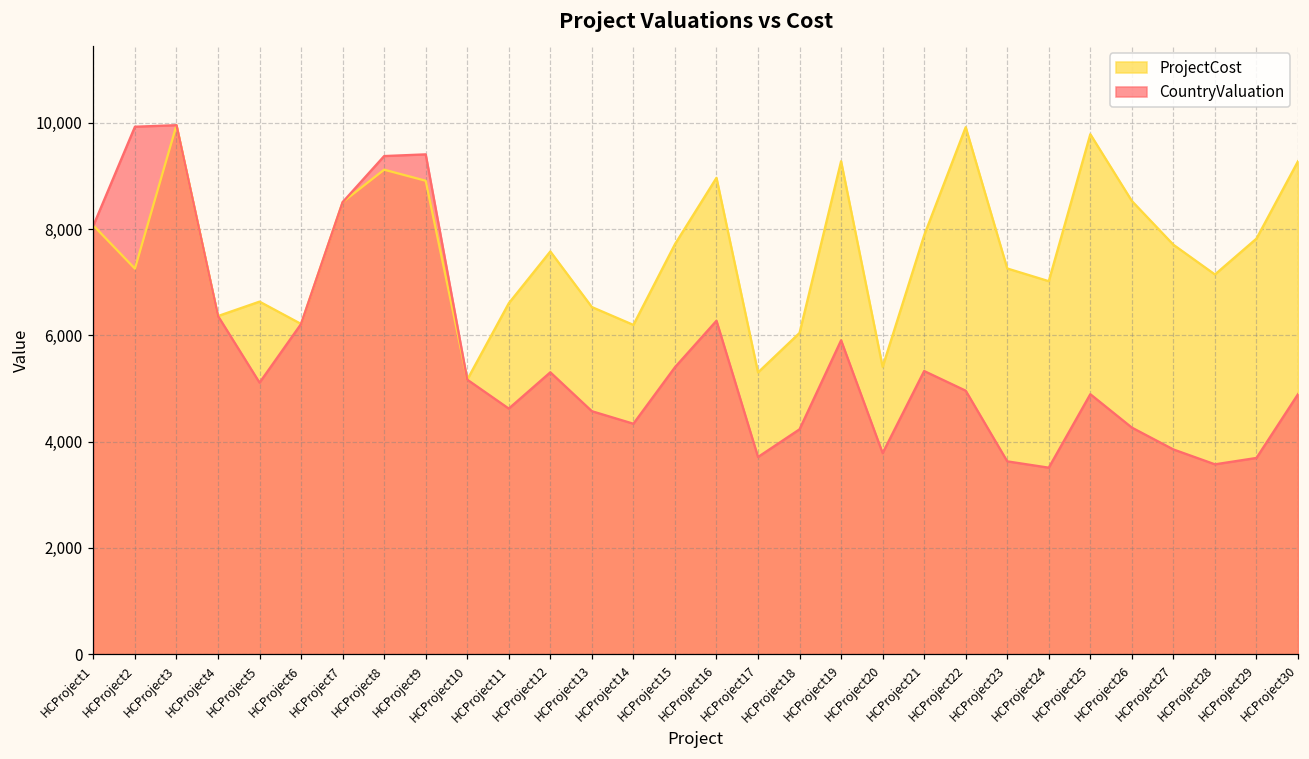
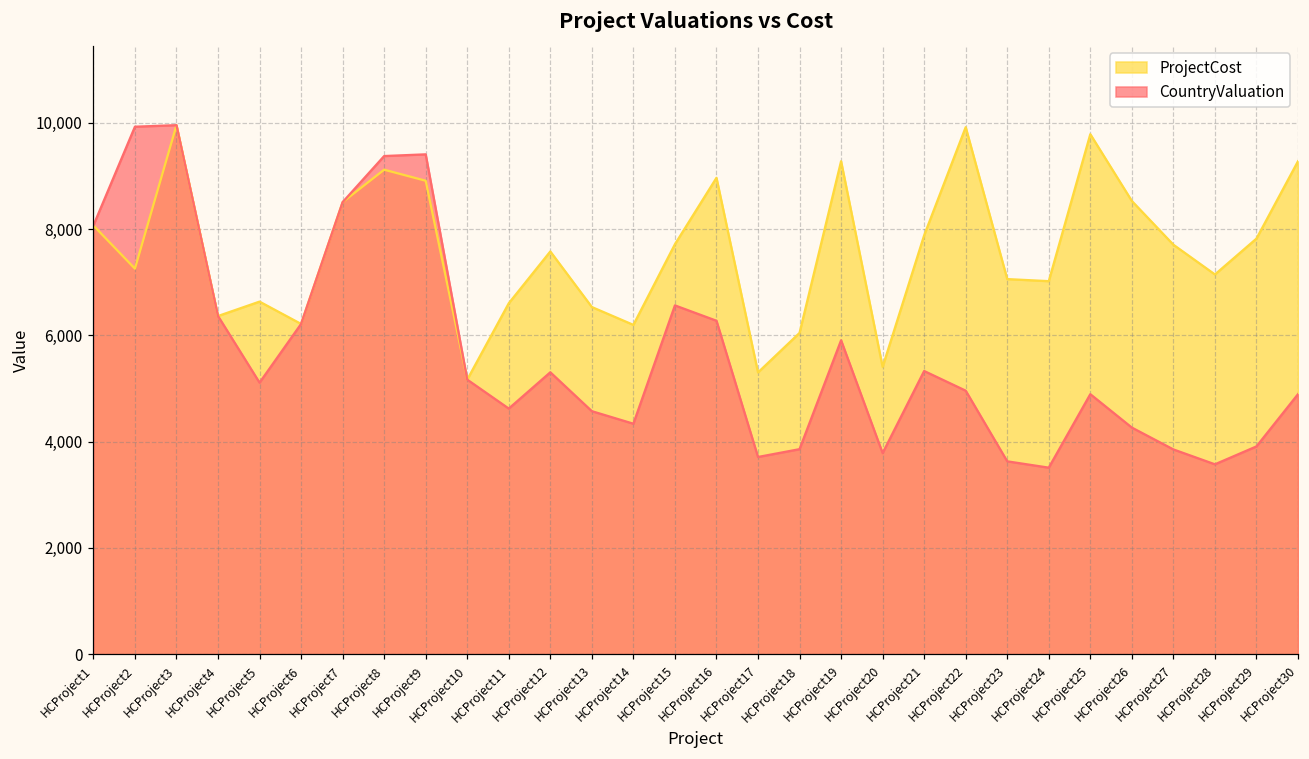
  {
    "ProjectCost": {
      "HCProject2": "7,300",
      "HCProject5": "6,600",
      "HCProject8": "9,100",
      "HCProject9": "8,900",
      "HCProject11": "6,600",
      "HCProject12": "7,600",
      "HCProject13": "6,500",
      "HCProject14": "6,200",
      "HCProject15": "7,700",
      "HCProject16": "9,000",
      "HCProject17": "5,300",
      "HCProject18": "6,000",
      "HCProject19": "9,300",
      "HCProject20": "5,400",
      "HCProject21": "7,900",
      "HCProject22": "9,900",
-     "HCProject23": "7,300",
+     "HCProject23": "7,100",
      "HCProject24": "7,000",
      "HCProject25": "9,800",
      "HCProject26": "8,500",
      "HCProject27": "7,700",
      "HCProject28": "7,100",
      "HCProject29": "7,800",
      "HCProject30": "9,300"
    },
    "CountryValuation": {
      "HCProject2": "9,900",
      "HCProject5": "5,100",
      "HCProject8": "9,400",
      "HCProject9": "9,400",
      "HCProject11": "4,600",
      "HCProject12": "5,300",
      "HCProject13": "4,600",
      "HCProject14": "4,300",
-     "HCProject15": "5,400",
+     "HCProject15": "6,600",
      "HCProject16": "6,300",
      "HCProject17": "3,700",
-     "HCProject18": "4,200",
+     "HCProject18": "3,900",
      "HCProject19": "5,900",
      "HCProject20": "3,800",
      "HCProject21": "5,300",
      "HCProject22": "5,000",
      "HCProject23": "3,600",
      "HCProject24": "3,500",
      "HCProject25": "4,900",
      "HCProject26": "4,300",
      "HCProject27": "3,900",
      "HCProject28": "3,600",
-     "HCProject29": "3,700",
+     "HCProject29": "3,900",
      "HCProject30": "4,900"
    }
  }
